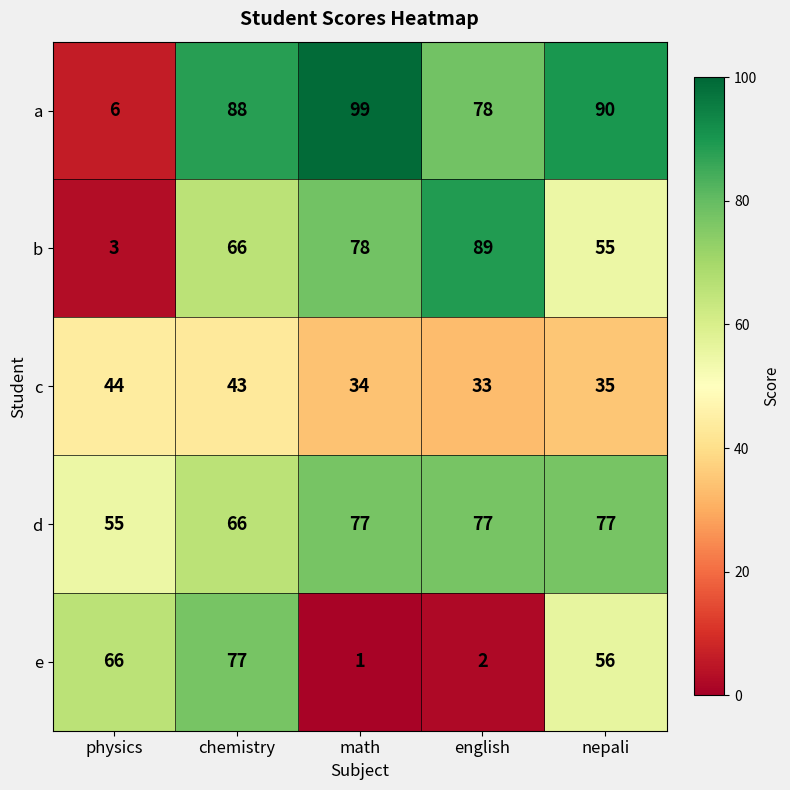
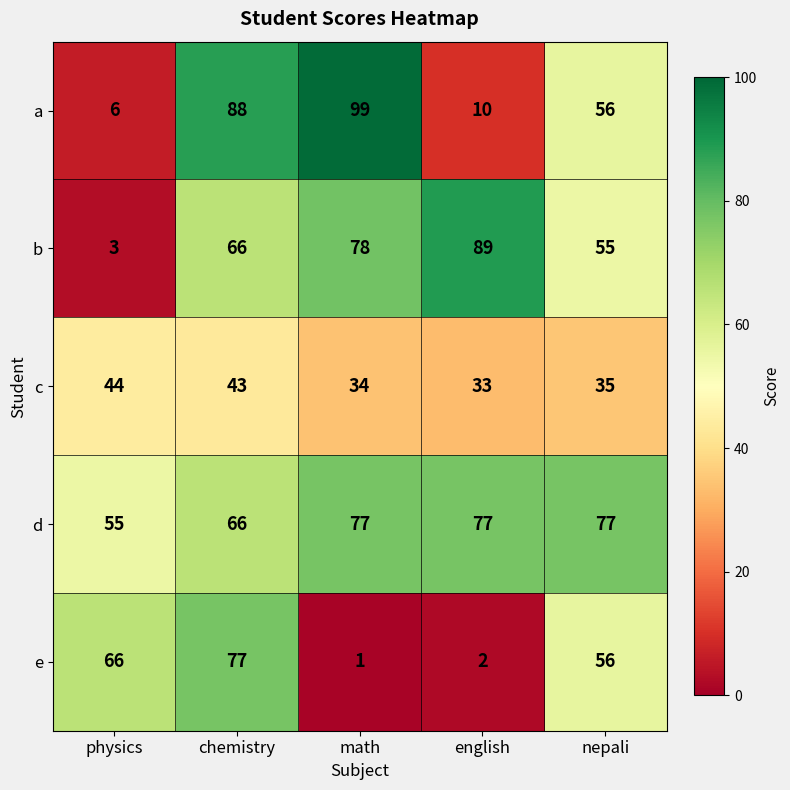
  {
    "a": {
      "physics": 6,
      "chemistry": 88,
      "math": 99,
-     "english": 78,
-     "nepali": 90
+     "english": 10,
+     "nepali": 56
    },
    "b": {
      "physics": 3,
      "chemistry": 66,
      "math": 78,
      "english": 89,
      "nepali": 55
    },
    "c": {
      "physics": 44,
      "chemistry": 43,
      "math": 34,
      "english": 33,
      "nepali": 35
    },
    "d": {
      "physics": 55,
      "chemistry": 66,
      "math": 77,
      "english": 77,
      "nepali": 77
    },
    "e": {
      "physics": 66,
      "chemistry": 77,
      "math": 1,
      "english": 2,
      "nepali": 56
    }
  }
